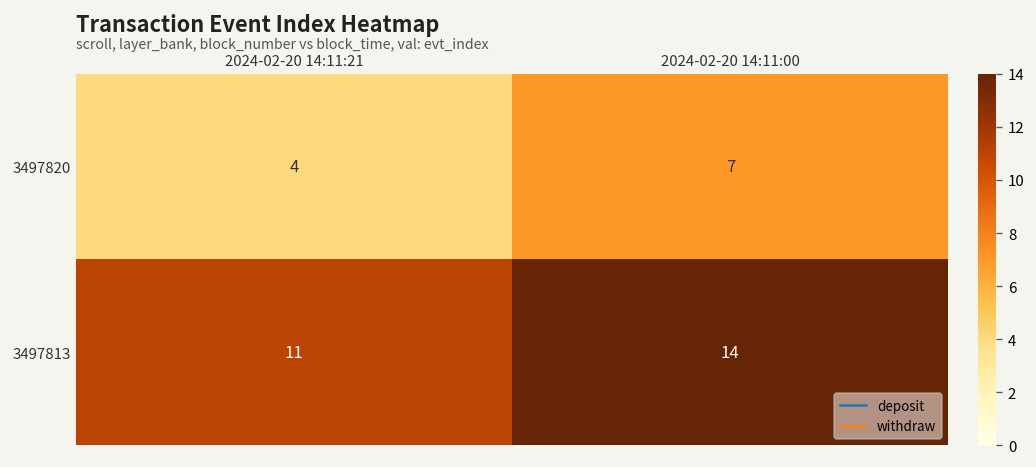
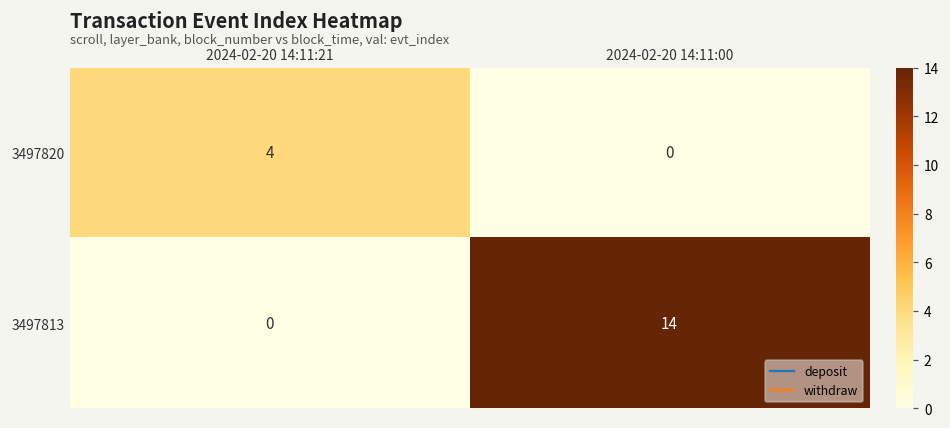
  {
    "3497820": {
      "2024-02-20 14:11:21": 4,
-     "2024-02-20 14:11:00": 7
+     "2024-02-20 14:11:00": 0
    },
    "3497813": {
-     "2024-02-20 14:11:21": 11,
+     "2024-02-20 14:11:21": 0,
      "2024-02-20 14:11:00": 14
    }
  }
